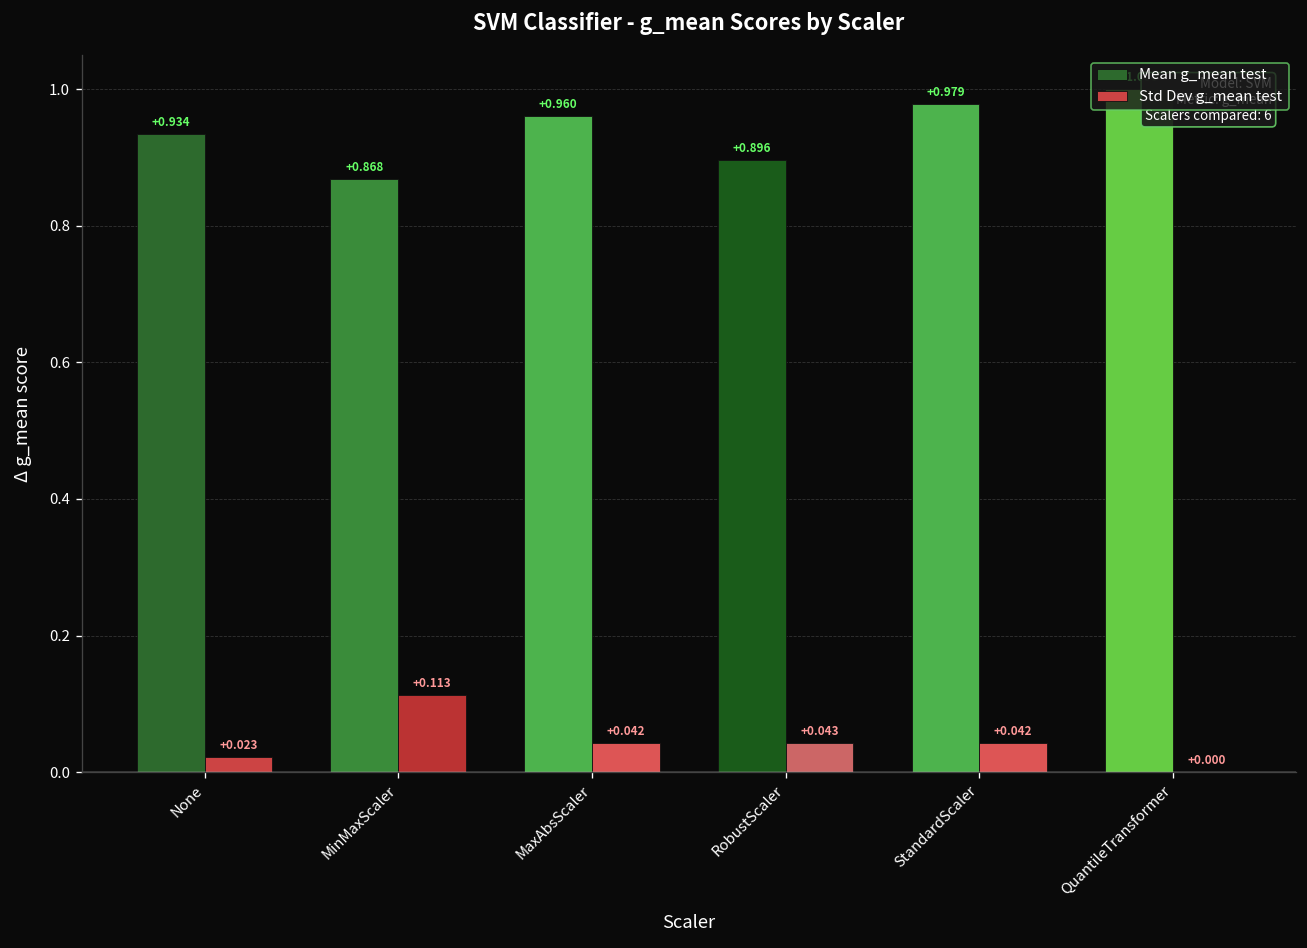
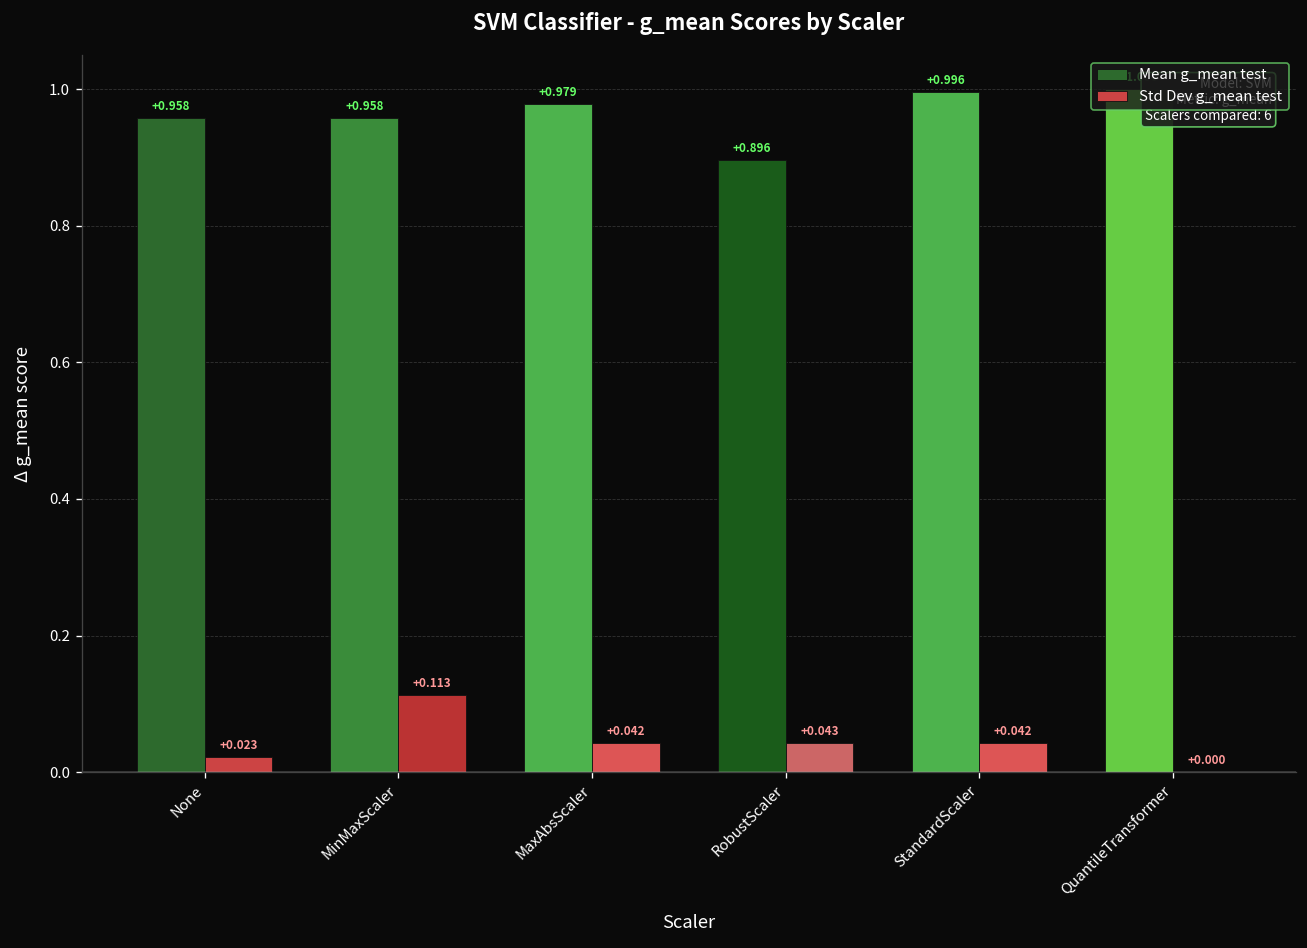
  {
    "Mean g_mean test": {
-     "None": "+0.934",
-     "MinMaxScaler": "+0.868",
-     "MaxAbsScaler": "+0.960",
+     "None": "+0.958",
+     "MinMaxScaler": "+0.958",
+     "MaxAbsScaler": "+0.979",
      "RobustScaler": "+0.896",
-     "StandardScaler": "+0.979"
+     "StandardScaler": "+0.996"
    },
    "Std Dev g_mean test": {
      "None": "+0.023",
      "MinMaxScaler": "+0.113",
      "MaxAbsScaler": "+0.042",
      "RobustScaler": "+0.043",
      "StandardScaler": "+0.042",
      "QuantileTransformer": "+0.000"
    }
  }
